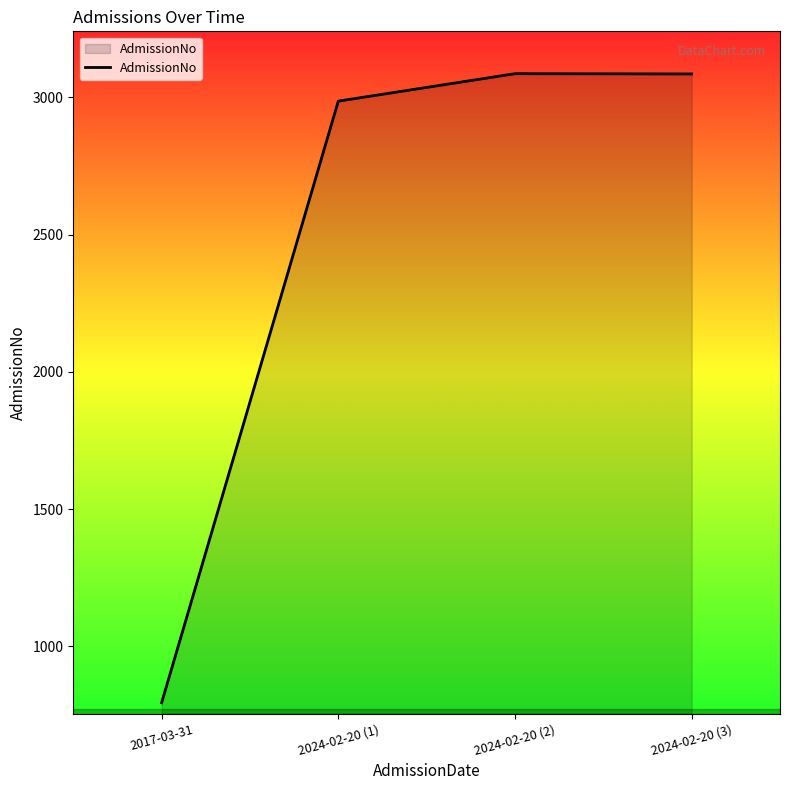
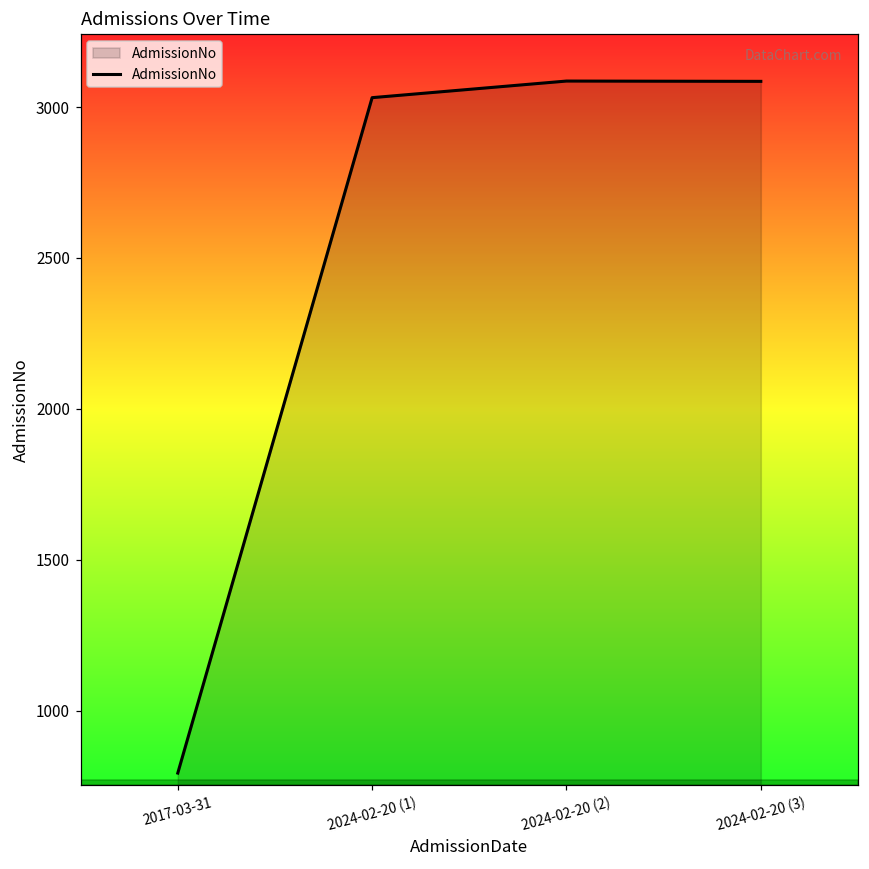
  {
    "2017-03-31": 790,
-   "2024-02-20 (1)": 2990,
+   "2024-02-20 (1)": 3030,
    "2024-02-20 (2)": 3090,
    "2024-02-20 (3)": 3090
  }
